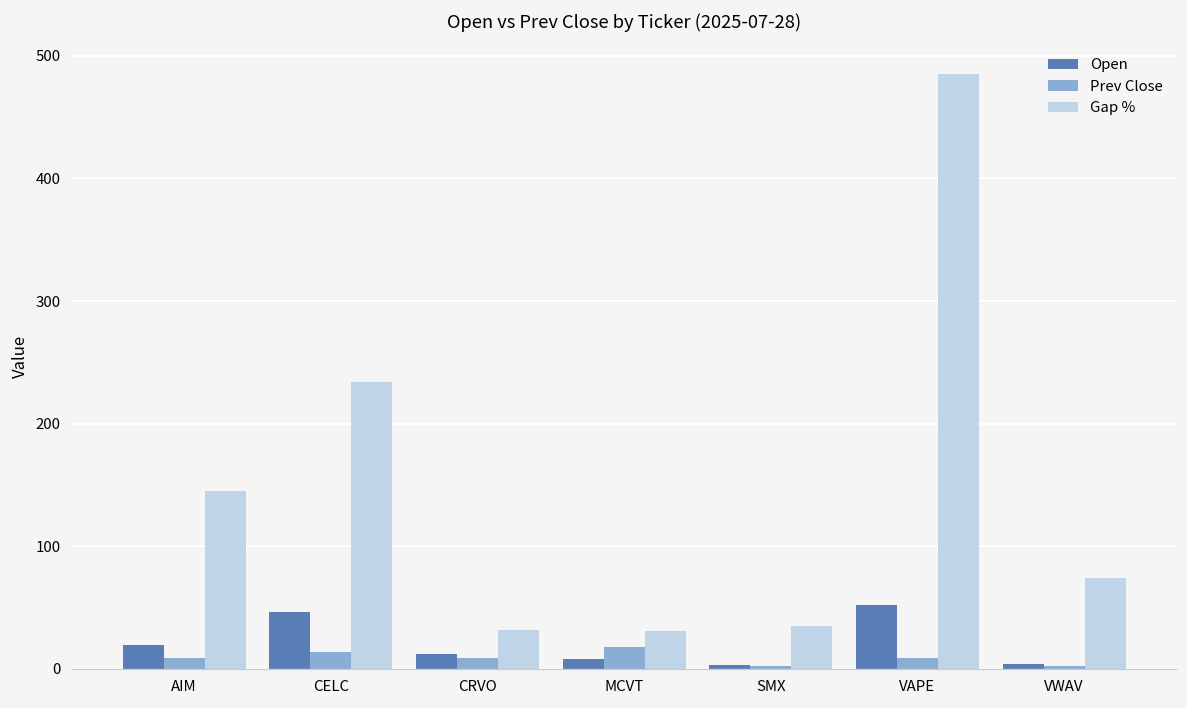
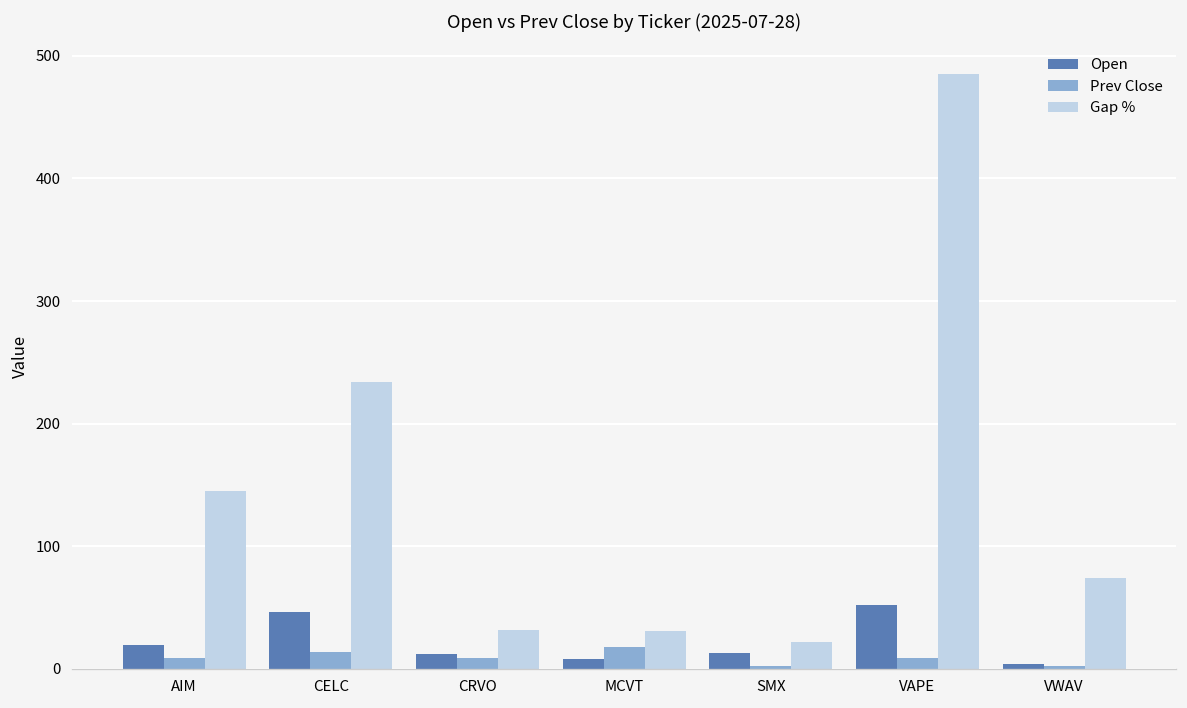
  {
    "Open": {
      "AIM": 19,
      "CELC": 46,
      "CRVO": 12,
      "MCVT": 8,
-     "SMX": 3,
+     "SMX": 13,
      "VAPE": 52,
      "VWAV": 4
    },
    "Prev Close": {
      "AIM": 8,
      "CELC": 14,
      "CRVO": 9,
      "MCVT": 18,
      "VAPE": 9
    },
    "Gap %": {
      "AIM": 145,
      "CELC": 234,
      "CRVO": 32,
      "MCVT": 31,
-     "SMX": 35,
+     "SMX": 22,
      "VAPE": 485,
      "VWAV": 74
    }
  }
